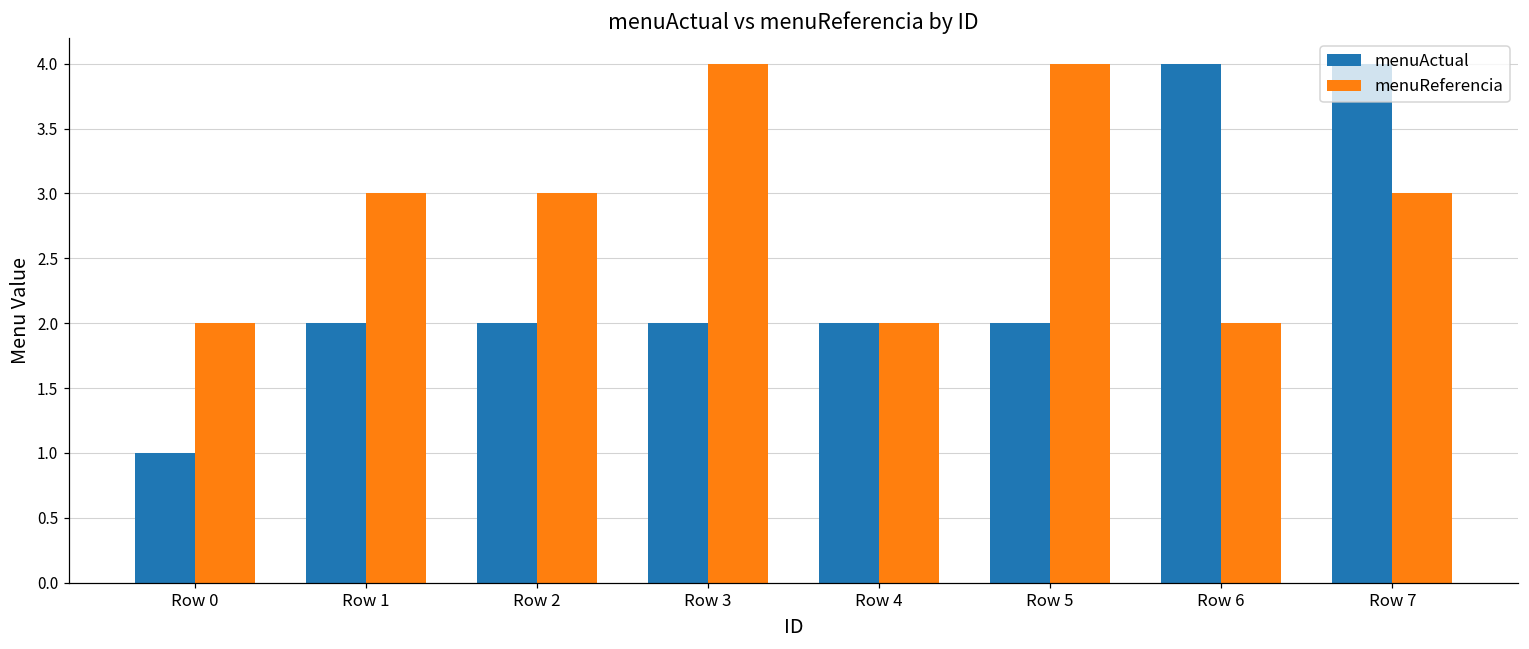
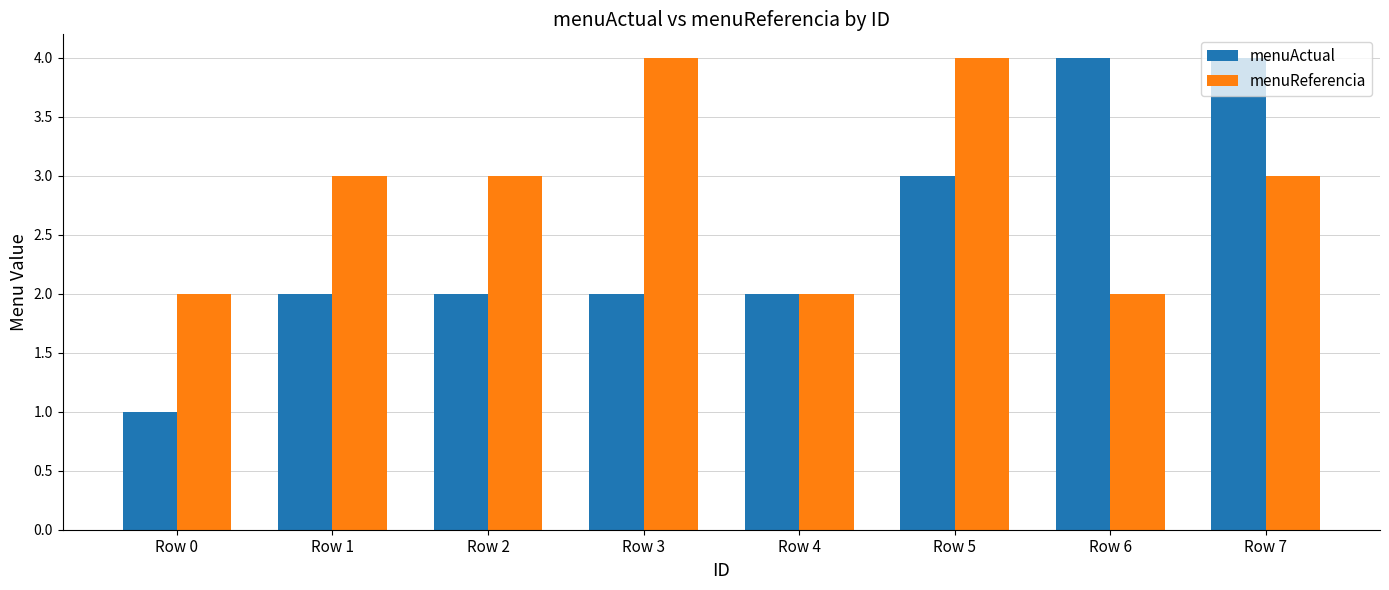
  {
    "menuActual": {
      "Row 0": 1,
      "Row 1": 2,
      "Row 2": 2,
      "Row 3": 2,
      "Row 4": 2,
-     "Row 5": 2,
+     "Row 5": 3,
      "Row 6": 4
    },
    "menuReferencia": {
      "Row 0": 2,
      "Row 1": 3,
      "Row 2": 3,
      "Row 3": 4,
      "Row 4": 2,
      "Row 5": 4,
      "Row 6": 2,
      "Row 7": 3
    }
  }
